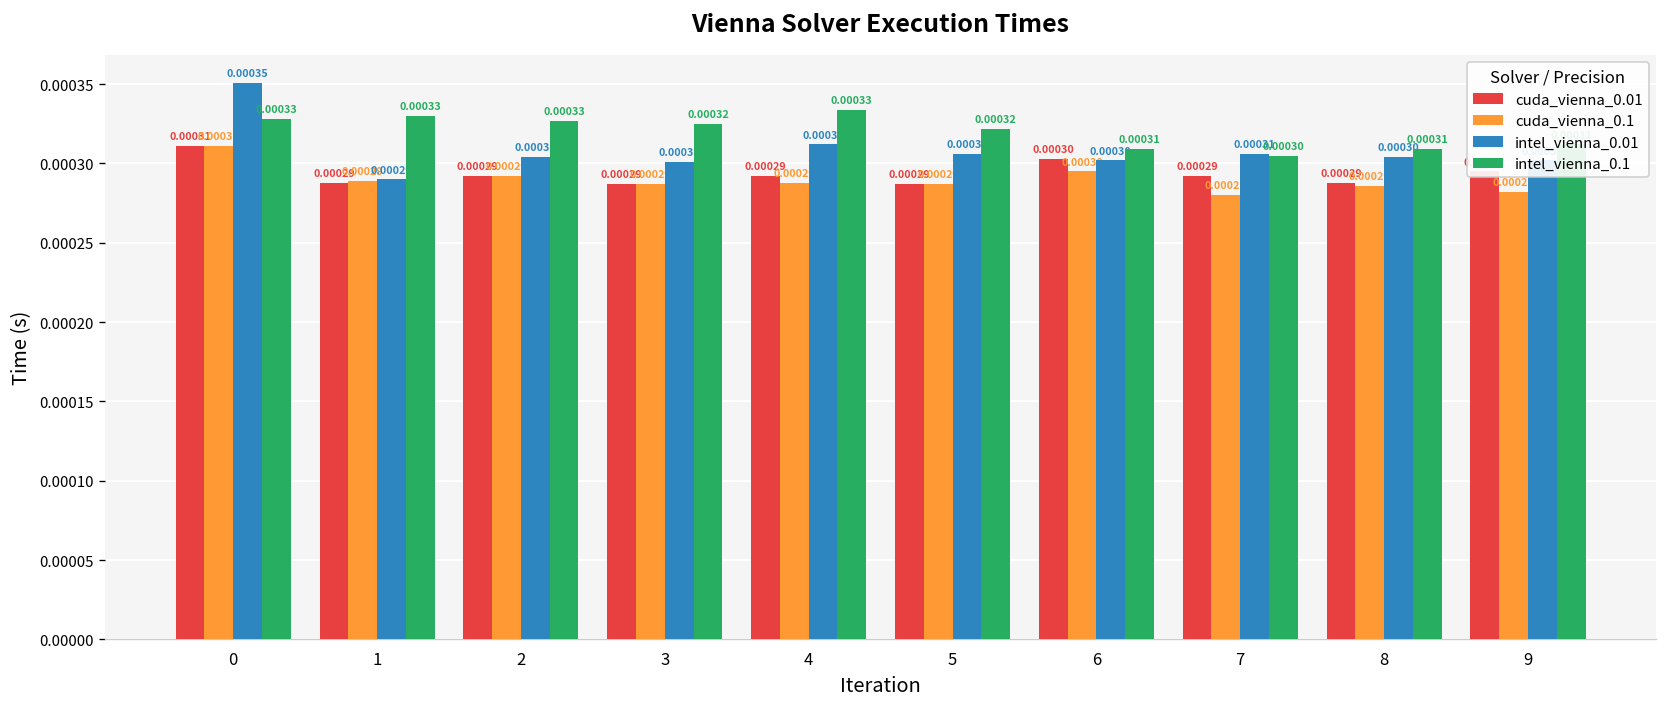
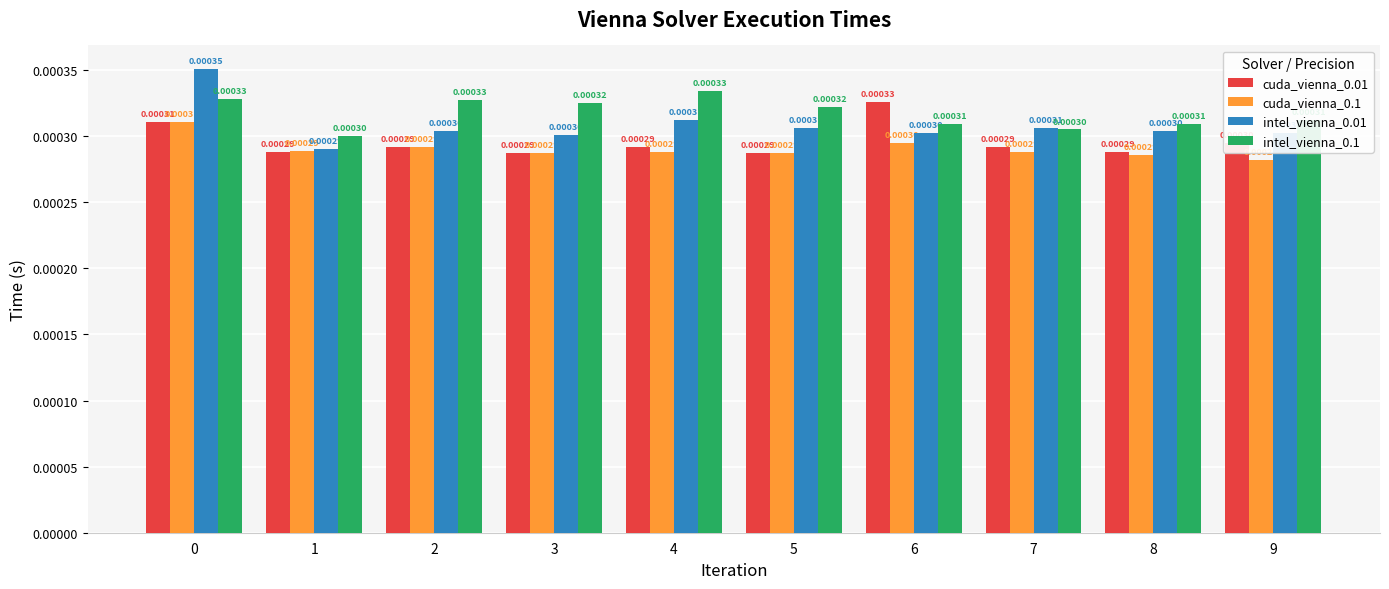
  {
    "cuda_vienna_0.01": {
      "4": 0.00029,
-     "6": 0.00030,
+     "6": 0.00033,
      "7": 0.00029
    },
    "cuda_vienna_0.1": {
      "4": 0.00029,
      "6": 0.00030,
-     "7": 0.00028
+     "7": 0.00029
    },
    "intel_vienna_0.01": {
      "0": 0.00035,
      "2": 0.00030,
      "3": 0.00030,
      "4": 0.00031,
      "5": 0.00031,
      "6": 0.00030,
      "8": 0.00030
    },
    "intel_vienna_0.1": {
      "0": 0.00033,
-     "1": 0.00033,
+     "1": 0.00030,
      "2": 0.00033,
      "3": 0.00032,
      "4": 0.00033,
      "5": 0.00032,
      "6": 0.00031,
      "8": 0.00031
    }
  }
